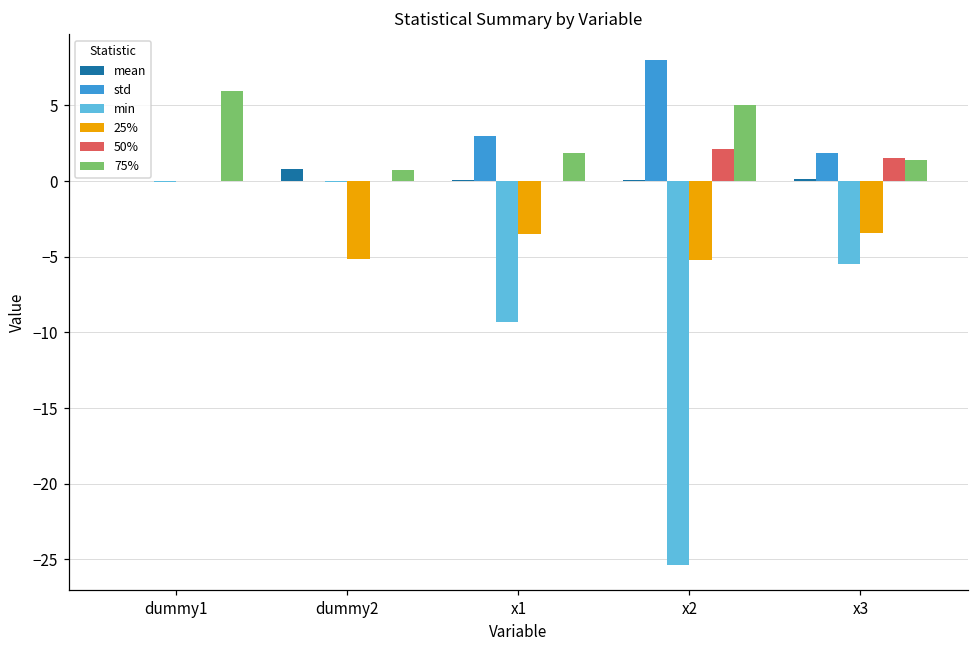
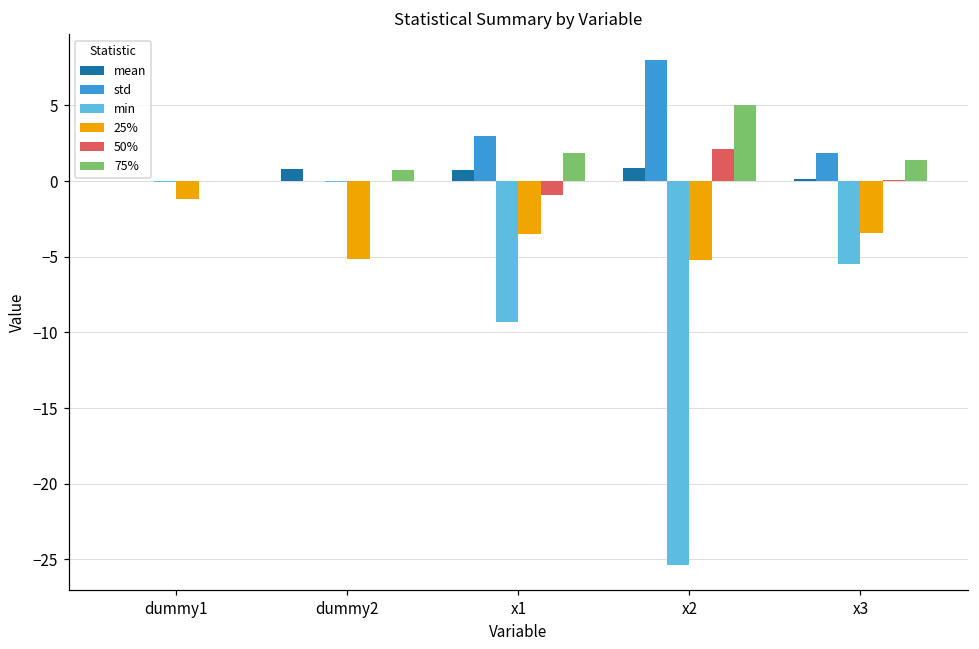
  {
    "mean": {
      "dummy2": 0.8,
-     "x1": 0.1,
-     "x2": 0.1
+     "x1": 0.7,
+     "x2": 0.8
    },
    "25%": {
-     "dummy1": 0.0,
+     "dummy1": -1.2,
      "dummy2": -5.2,
      "x1": -3.5,
      "x2": -5.2,
      "x3": -3.4
    },
    "50%": {
-     "x1": 0.0,
+     "x1": -0.9,
      "x2": 2.1,
-     "x3": 1.5
+     "x3": 0.1
    },
    "75%": {
-     "dummy1": 6.0,
+     "dummy1": 0.0,
      "dummy2": 0.8,
      "x1": 1.9,
      "x2": 5.0,
      "x3": 1.4
    }
  }
